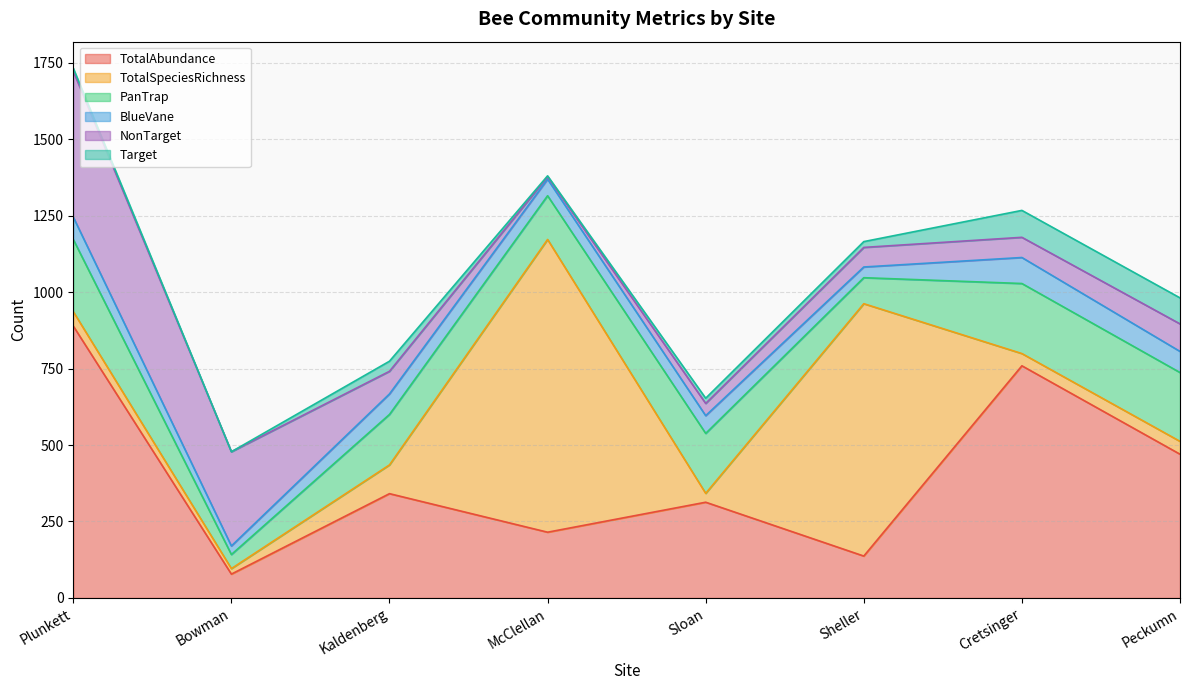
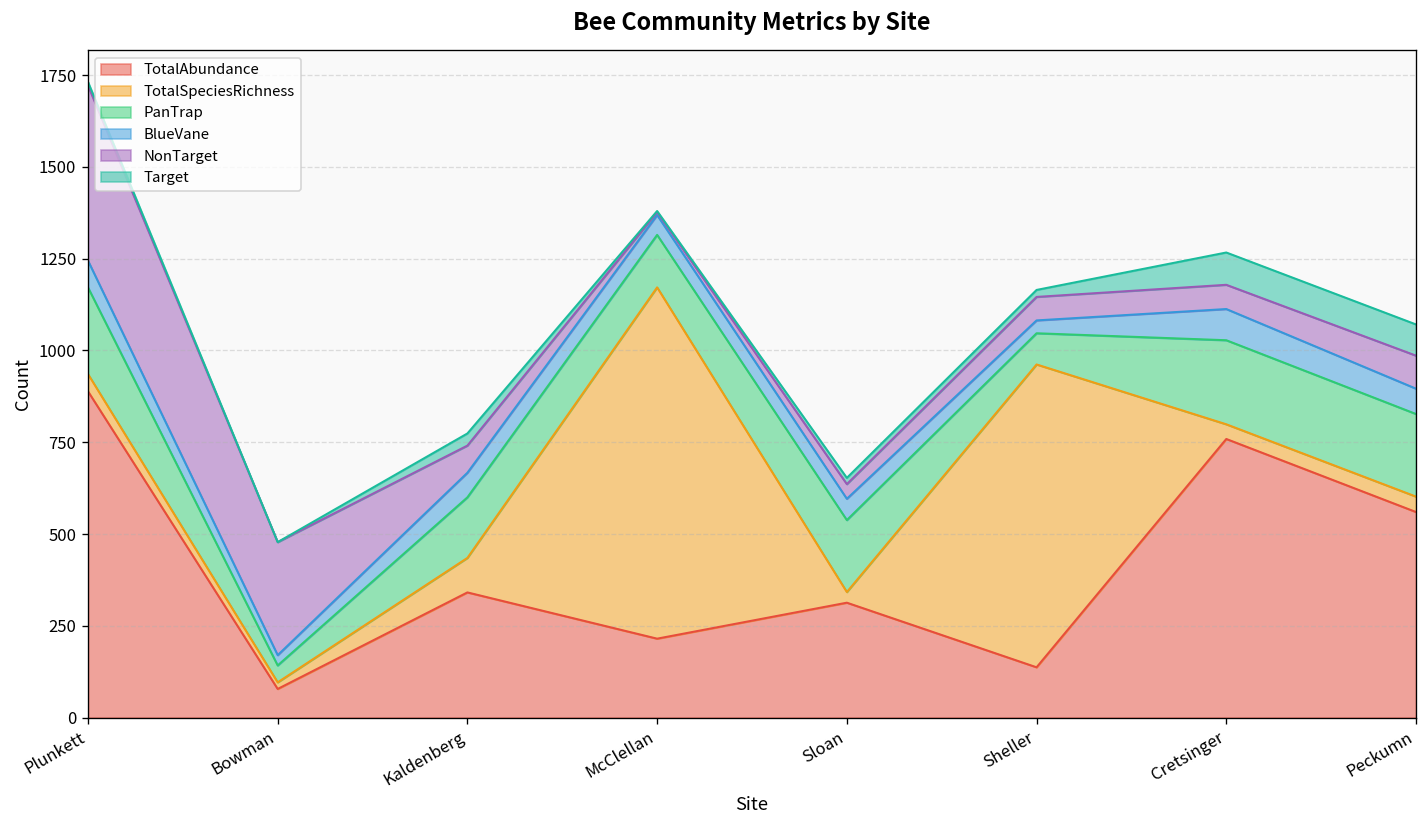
  {
    "TotalAbundance": {
      "Plunkett": 890,
      "Bowman": 80,
      "Kaldenberg": 340,
      "McClellan": 220,
      "Sloan": 310,
      "Sheller": 140,
      "Cretsinger": 760,
-     "Peckumn": 470
+     "Peckumn": 560
    },
    "TotalSpeciesRichness": {
      "Plunkett": 50,
      "Bowman": 20,
      "Kaldenberg": 90,
      "McClellan": 960,
      "Sloan": 30,
      "Sheller": 830,
      "Cretsinger": 40,
      "Peckumn": 40
    },
    "NonTarget": {
      "Plunkett": 480,
      "Kaldenberg": 70,
      "Sloan": 40,
      "Sheller": 60,
      "Cretsinger": 70,
      "Peckumn": 90
    }
  }
